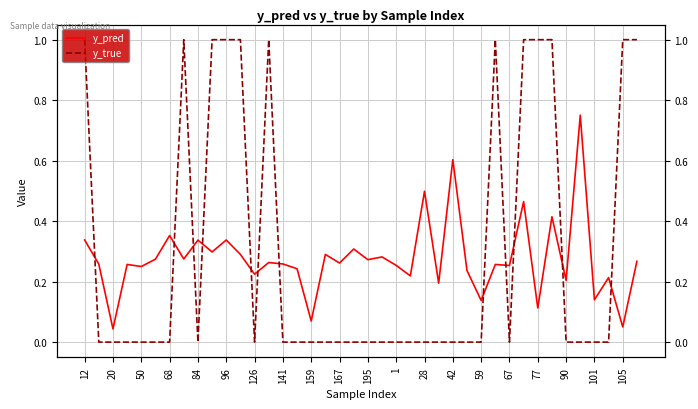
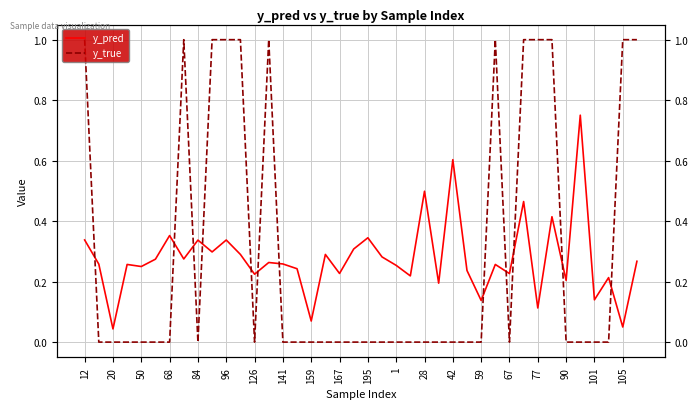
  {
    "y_pred": {
      "12": 0.34,
      "20": 0.04,
      "50": 0.25,
      "68": 0.35,
      "84": 0.34,
      "96": 0.34,
      "126": 0.22,
      "141": 0.26,
      "159": 0.07,
-     "167": 0.26,
-     "195": 0.27,
+     "167": 0.23,
+     "195": 0.34,
      "1": 0.25,
      "28": 0.50,
      "42": 0.60,
      "59": 0.14,
-     "67": 0.25,
+     "67": 0.23,
      "77": 0.11,
      "90": 0.20,
      "101": 0.14,
      "105": 0.05
    },
    "y_true": {
      "20": 0.00,
      "50": 0.00,
      "68": 0.00,
      "84": 0.00,
      "96": 1.00,
      "126": 0.00,
      "141": 0.00,
      "159": 0.00,
      "167": 0.00,
      "195": 0.00,
      "1": 0.00,
      "28": 0.00,
      "42": 0.00,
      "59": 0.00,
      "67": 0.00,
      "77": 1.00,
      "90": 0.00,
      "101": 0.00,
      "105": 1.00
    }
  }
